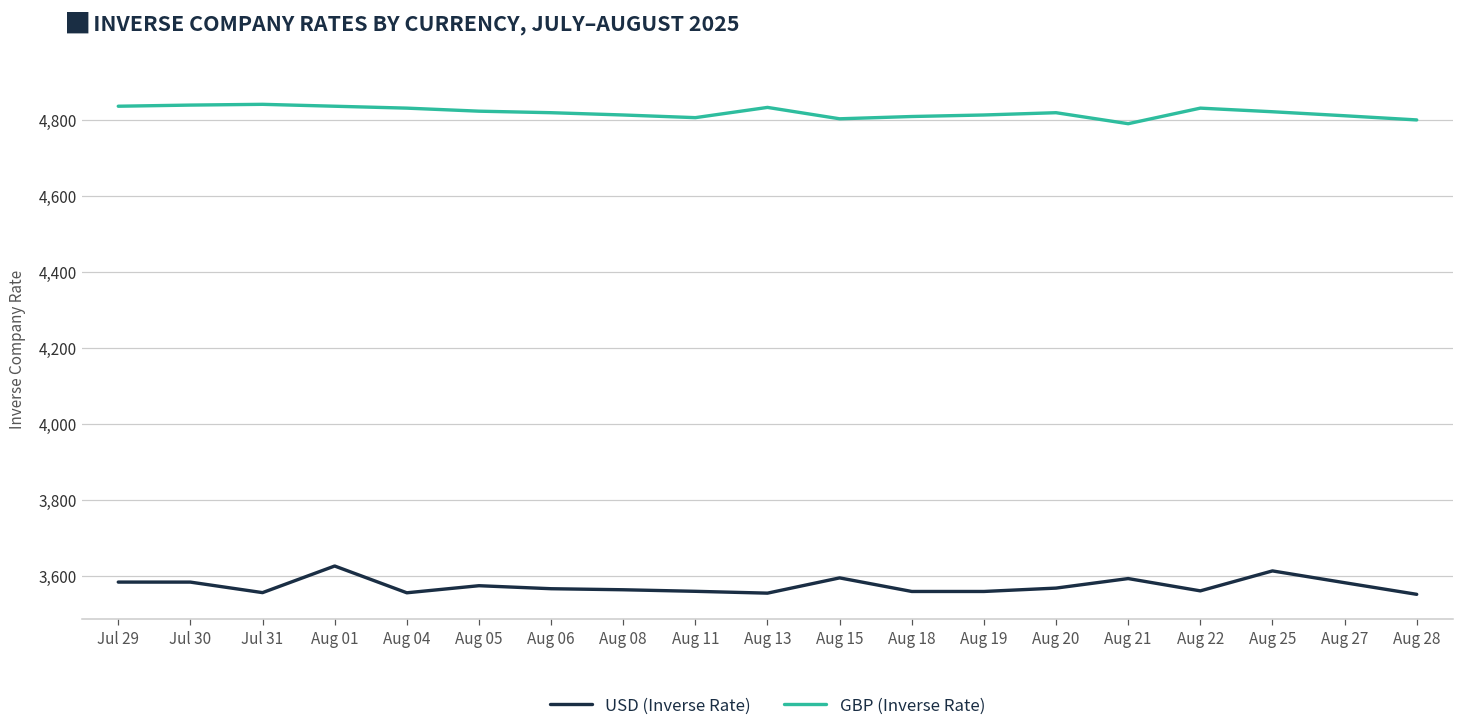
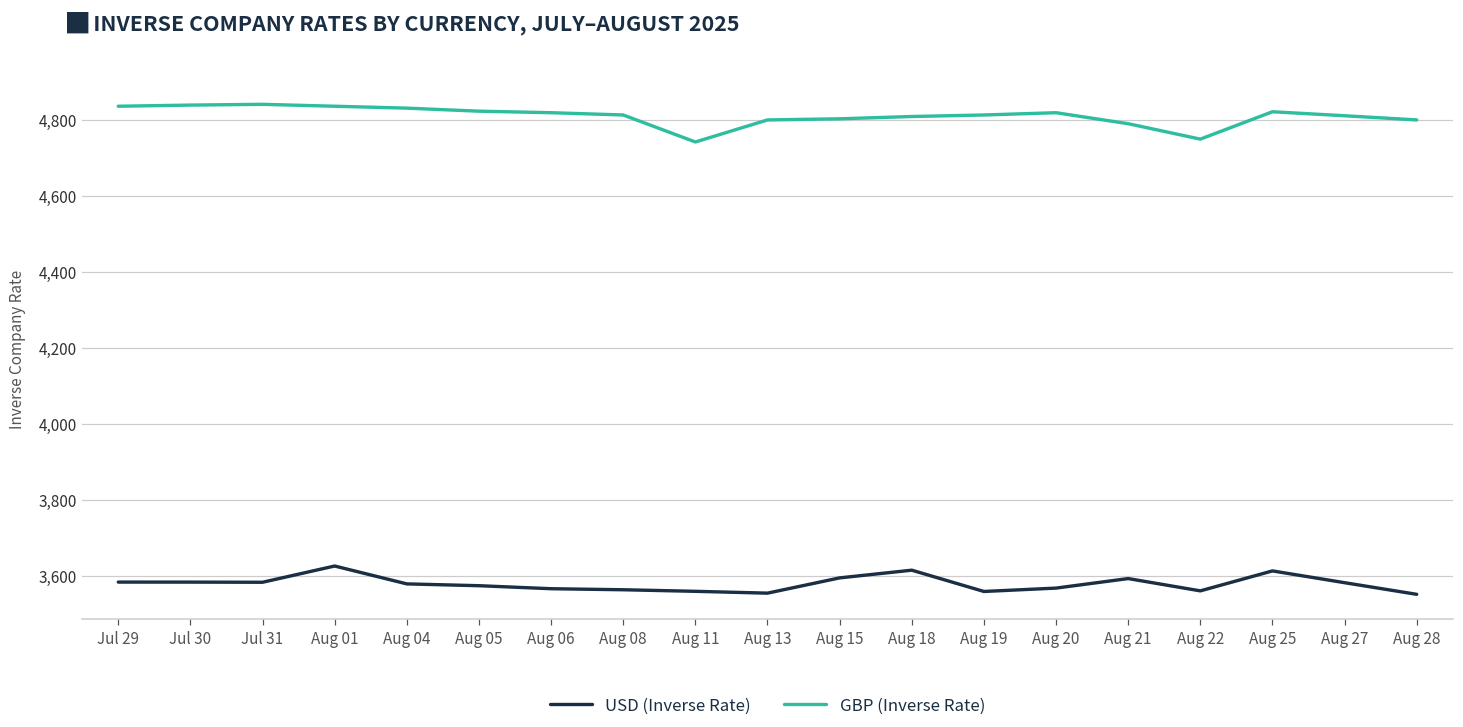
  {
    "USD (Inverse Rate)": {
      "Jul 29": "3,590",
      "Jul 30": "3,590",
-     "Jul 31": "3,560",
+     "Jul 31": "3,580",
      "Aug 01": "3,630",
-     "Aug 04": "3,560",
+     "Aug 04": "3,580",
      "Aug 05": "3,580",
      "Aug 06": "3,570",
      "Aug 08": "3,570",
      "Aug 11": "3,560",
      "Aug 13": "3,560",
      "Aug 15": "3,600",
-     "Aug 18": "3,560",
+     "Aug 18": "3,620",
      "Aug 19": "3,560",
      "Aug 20": "3,570",
      "Aug 21": "3,590",
      "Aug 22": "3,560",
      "Aug 25": "3,610",
      "Aug 27": "3,580",
      "Aug 28": "3,550"
    },
    "GBP (Inverse Rate)": {
      "Jul 29": "4,840",
      "Jul 30": "4,840",
      "Jul 31": "4,840",
      "Aug 01": "4,840",
      "Aug 04": "4,830",
      "Aug 05": "4,820",
      "Aug 06": "4,820",
      "Aug 08": "4,810",
-     "Aug 11": "4,810",
-     "Aug 13": "4,830",
+     "Aug 11": "4,740",
+     "Aug 13": "4,800",
      "Aug 15": "4,800",
      "Aug 18": "4,810",
      "Aug 19": "4,810",
      "Aug 20": "4,820",
      "Aug 21": "4,790",
-     "Aug 22": "4,830",
+     "Aug 22": "4,750",
      "Aug 25": "4,820",
      "Aug 27": "4,810",
      "Aug 28": "4,800"
    }
  }
